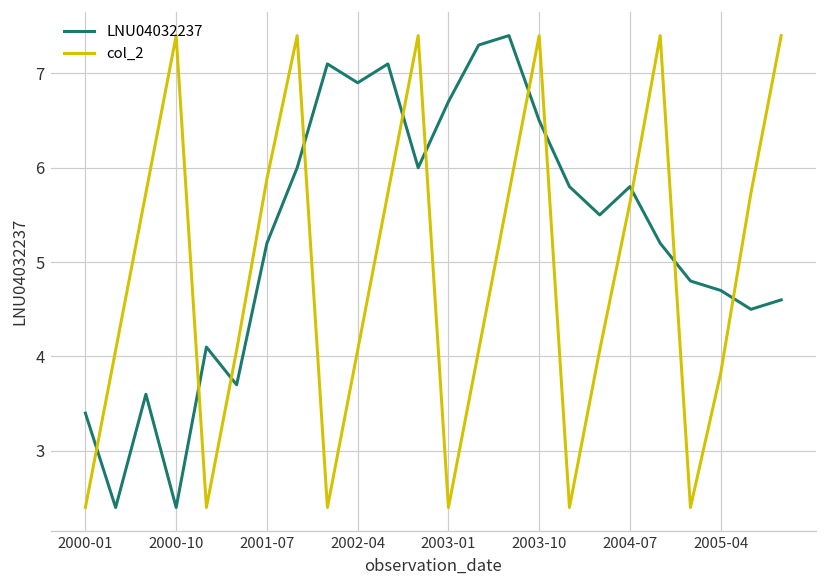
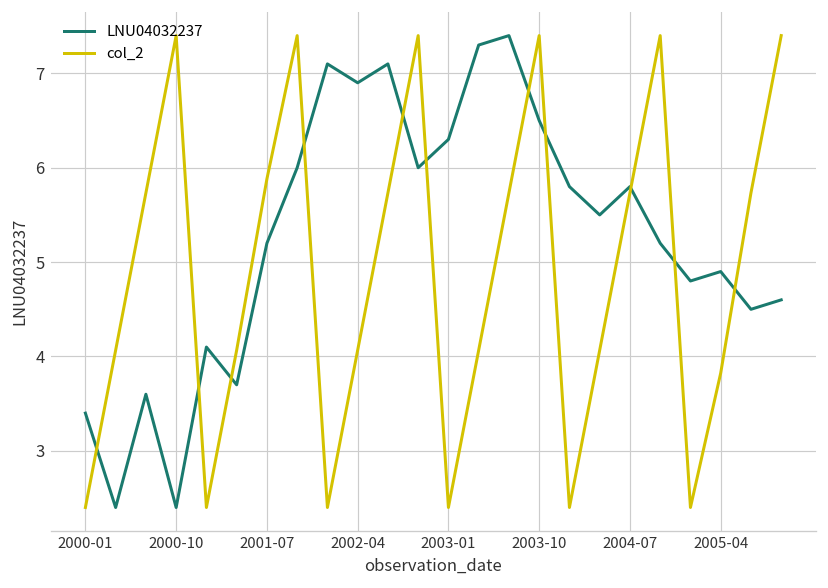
  {
    "LNU04032237": {
      "2000-01": 3.4,
      "2000-10": 2.4,
      "2001-07": 5.2,
      "2002-04": 6.9,
-     "2003-01": 6.7,
+     "2003-01": 6.3,
      "2003-10": 6.5,
      "2004-07": 5.8,
-     "2005-04": 4.7
+     "2005-04": 4.9
    },
    "col_2": {
      "2000-01": 2.4,
      "2000-10": 7.4,
      "2001-07": 5.9,
      "2002-04": 4.1,
      "2003-01": 2.4,
      "2003-10": 7.4,
-     "2004-07": 5.6,
+     "2004-07": 5.7,
      "2005-04": 3.8
    }
  }
